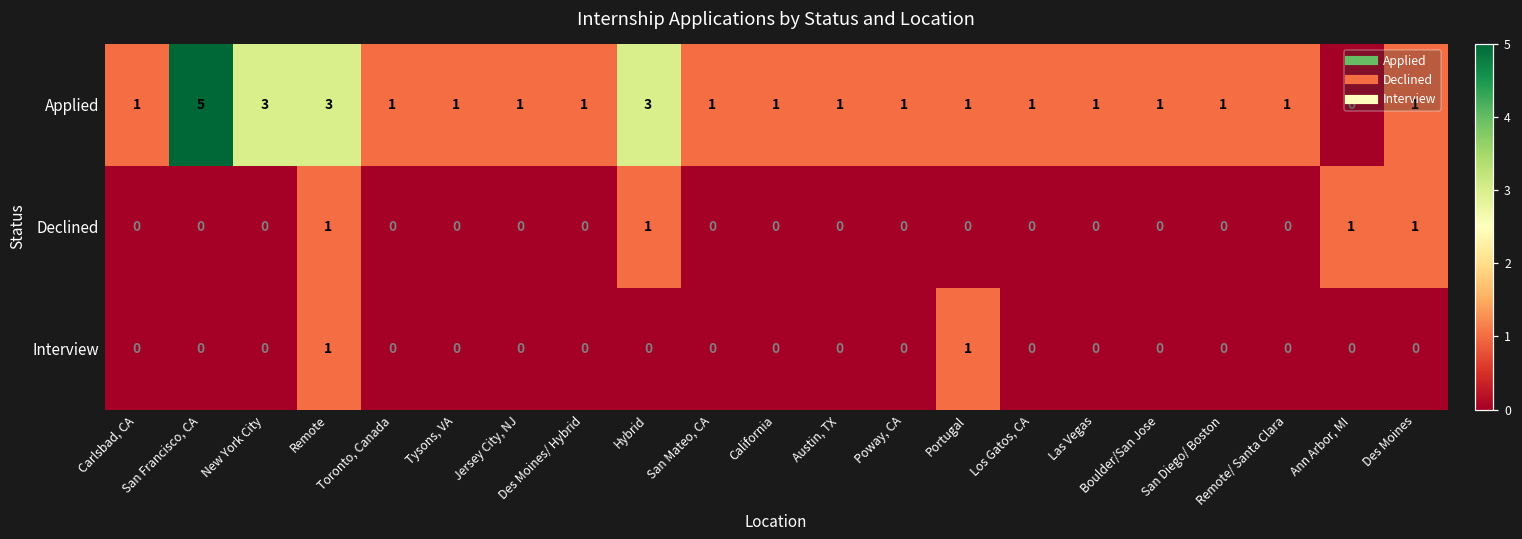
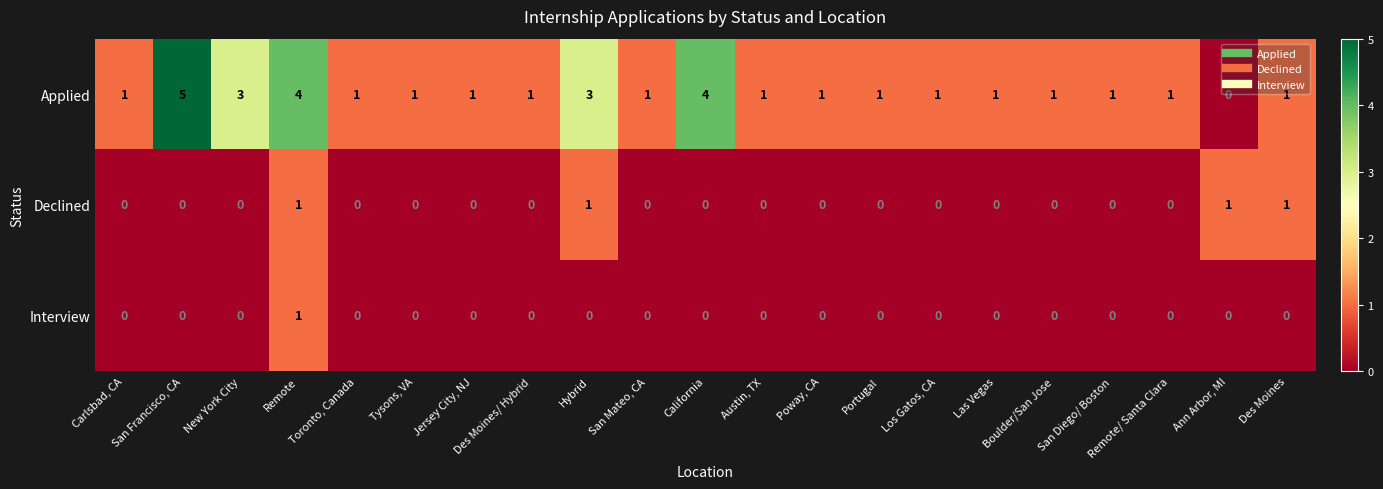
  {
    "Applied": {
      "Carlsbad, CA": 1,
      "San Francisco, CA": 5,
      "New York City": 3,
-     "Remote": 3,
+     "Remote": 4,
      "Toronto, Canada": 1,
      "Tysons, VA": 1,
      "Jersey City, NJ": 1,
      "Des Moines/ Hybrid": 1,
      "Hybrid": 3,
      "San Mateo, CA": 1,
-     "California": 1,
+     "California": 4,
      "Austin, TX": 1,
      "Poway, CA": 1,
      "Portugal": 1,
      "Los Gatos, CA": 1,
      "Las Vegas": 1,
      "Boulder/San Jose": 1,
      "San Diego/ Boston": 1,
      "Remote/ Santa Clara": 1
    },
    "Declined": {
      "Carlsbad, CA": 0,
      "San Francisco, CA": 0,
      "New York City": 0,
      "Remote": 1,
      "Toronto, Canada": 0,
      "Tysons, VA": 0,
      "Jersey City, NJ": 0,
      "Des Moines/ Hybrid": 0,
      "Hybrid": 1,
      "San Mateo, CA": 0,
      "California": 0,
      "Austin, TX": 0,
      "Poway, CA": 0,
      "Portugal": 0,
      "Los Gatos, CA": 0,
      "Las Vegas": 0,
      "Boulder/San Jose": 0,
      "San Diego/ Boston": 0,
      "Remote/ Santa Clara": 0,
      "Ann Arbor, MI": 1,
      "Des Moines": 1
    },
    "Interview": {
      "Carlsbad, CA": 0,
      "San Francisco, CA": 0,
      "New York City": 0,
      "Remote": 1,
      "Toronto, Canada": 0,
      "Tysons, VA": 0,
      "Jersey City, NJ": 0,
      "Des Moines/ Hybrid": 0,
      "Hybrid": 0,
      "San Mateo, CA": 0,
      "California": 0,
      "Austin, TX": 0,
      "Poway, CA": 0,
-     "Portugal": 1,
+     "Portugal": 0,
      "Los Gatos, CA": 0,
      "Las Vegas": 0,
      "Boulder/San Jose": 0,
      "San Diego/ Boston": 0,
      "Remote/ Santa Clara": 0,
      "Ann Arbor, MI": 0,
      "Des Moines": 0
    }
  }
